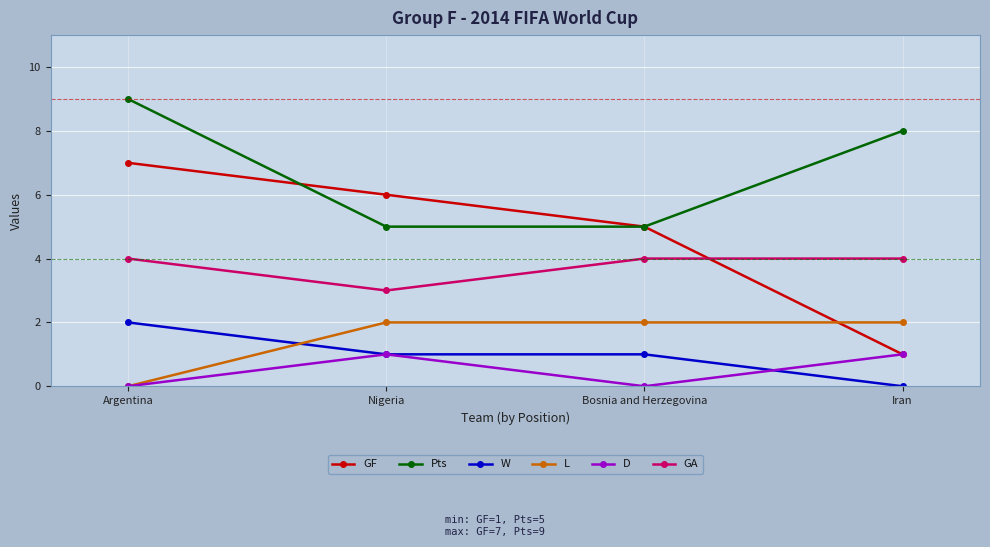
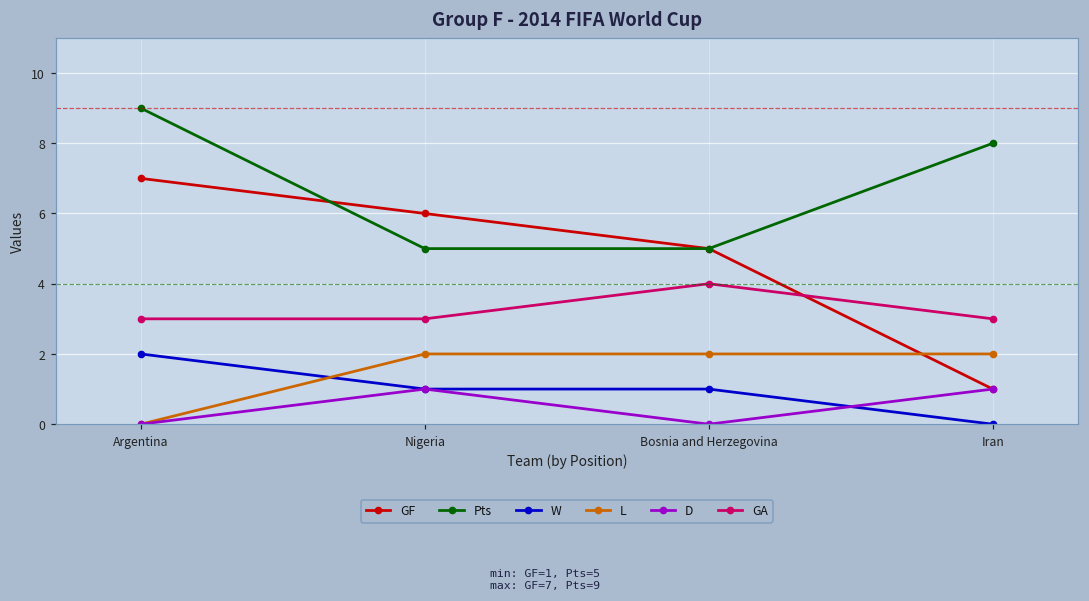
  {
    "GF": {
      "Argentina": 7,
      "Nigeria": 6
    },
    "Pts": {
      "Argentina": 9,
      "Nigeria": 5,
      "Iran": 8
    },
    "W": {
      "Argentina": 2,
      "Bosnia and Herzegovina": 1,
      "Iran": 0
    },
    "L": {
      "Nigeria": 2,
      "Bosnia and Herzegovina": 2,
      "Iran": 2
    },
    "D": {
      "Bosnia and Herzegovina": 0
    },
    "GA": {
-     "Argentina": 4,
+     "Argentina": 3,
      "Nigeria": 3,
      "Bosnia and Herzegovina": 4,
-     "Iran": 4
+     "Iran": 3
    }
  }
